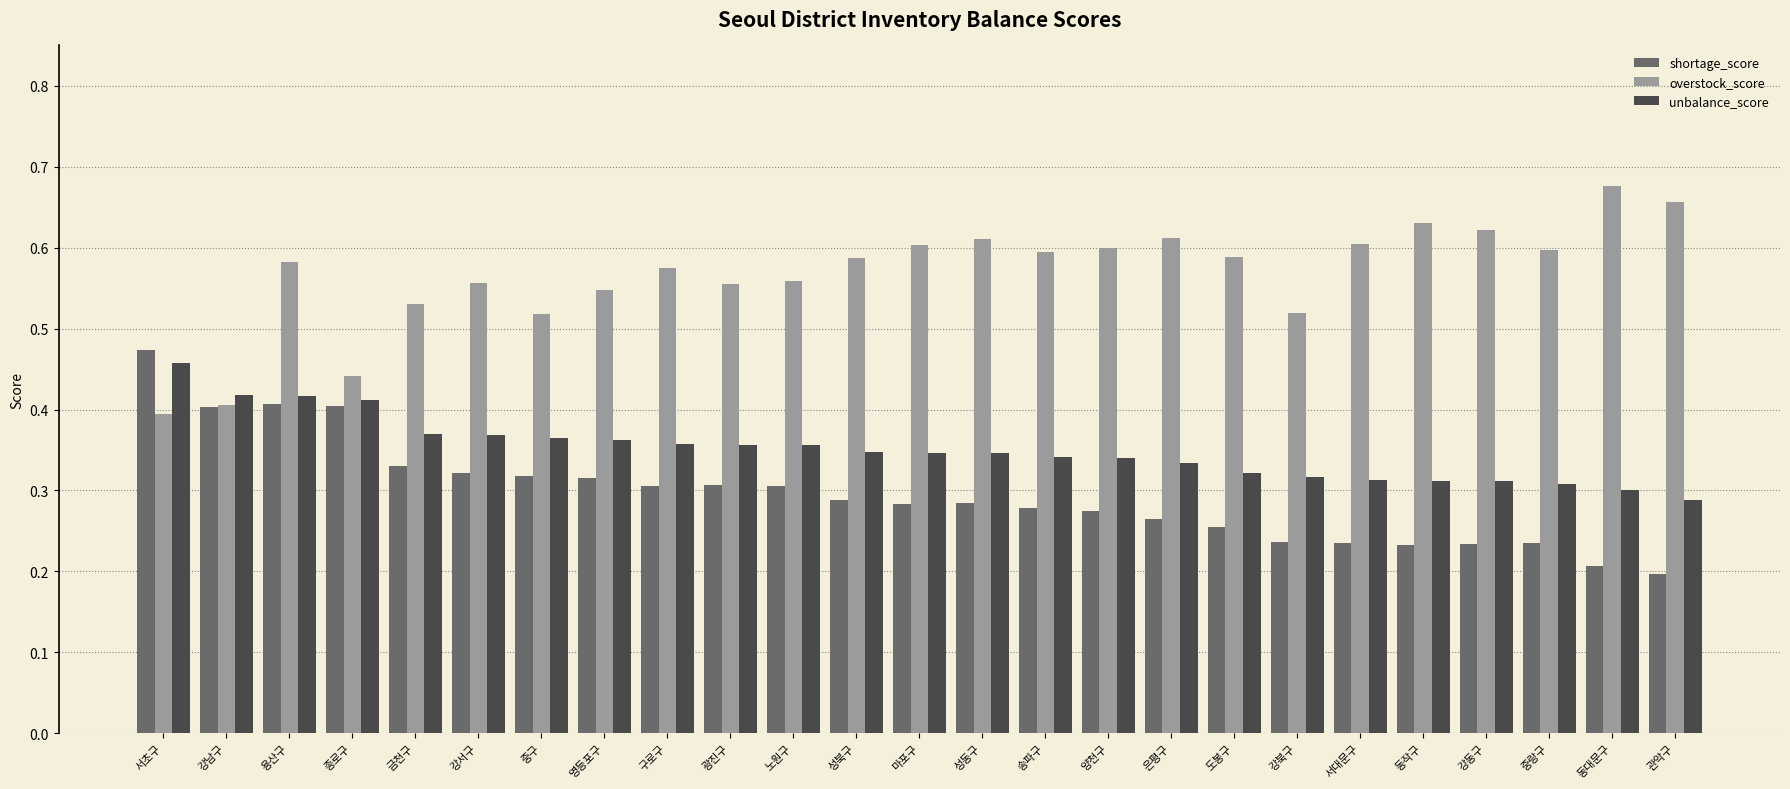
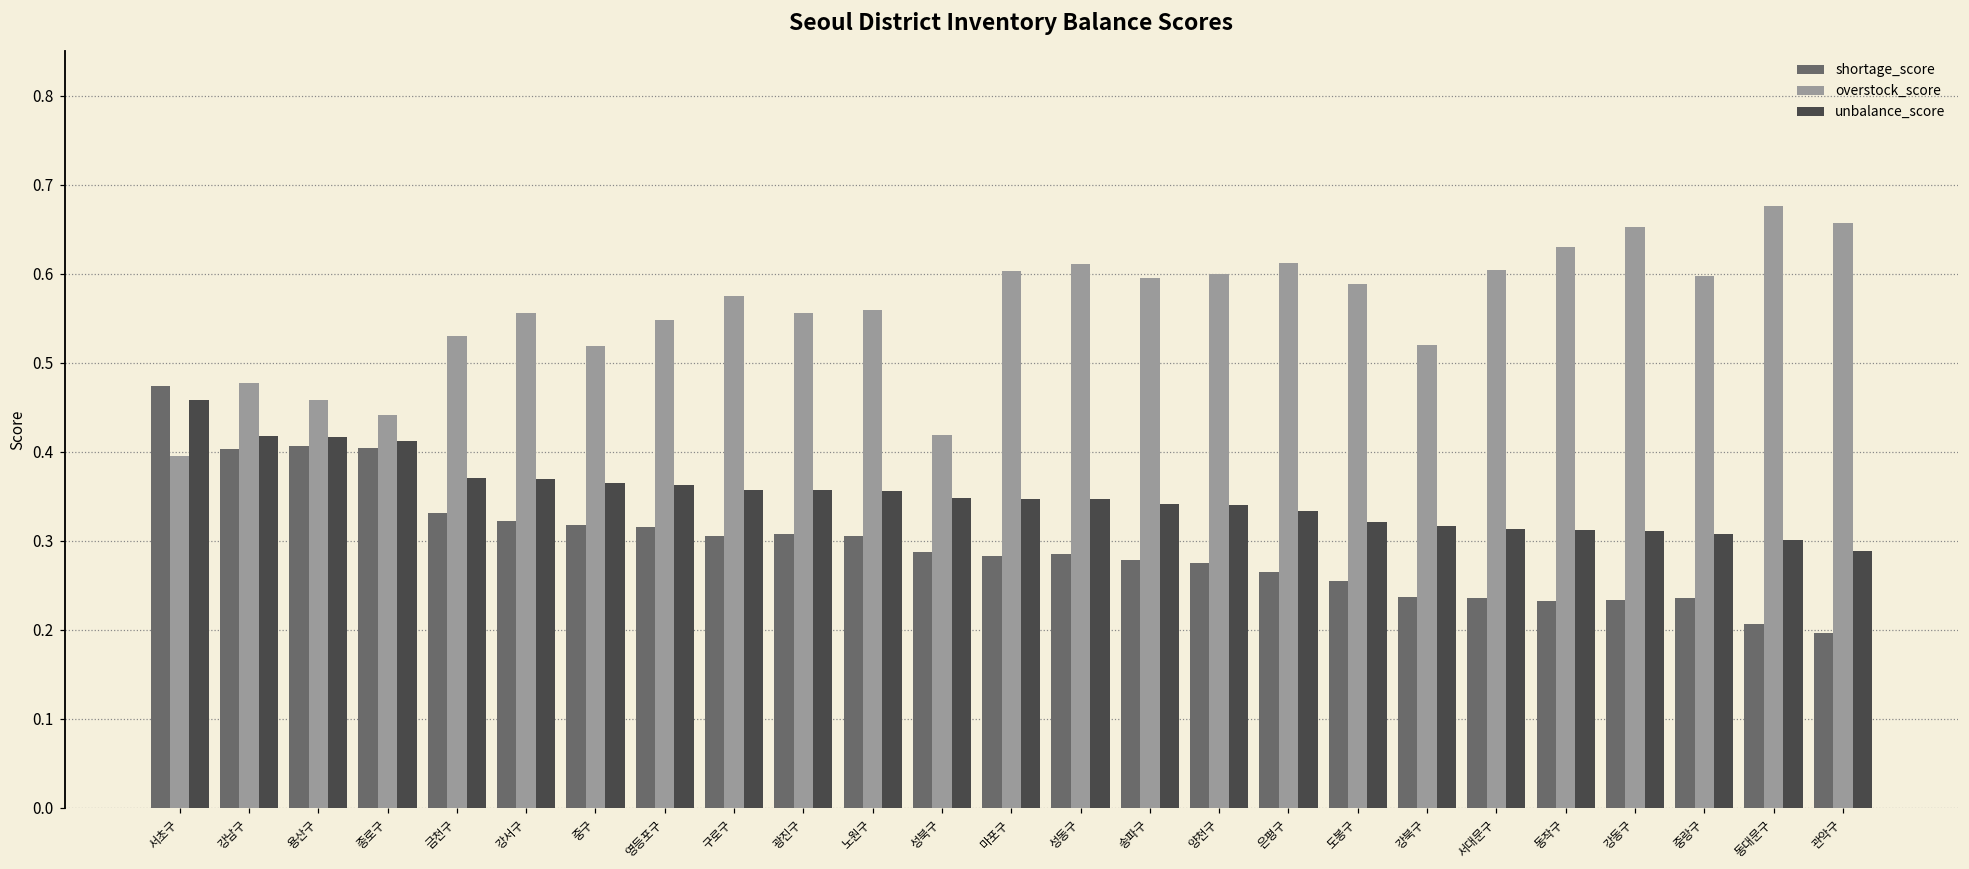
  {
    "overstock_score": {
      "서초구": 0.40,
-     "강남구": 0.41,
-     "용산구": 0.58,
+     "강남구": 0.48,
+     "용산구": 0.46,
      "종로구": 0.44,
      "금천구": 0.53,
      "강서구": 0.56,
      "중구": 0.52,
      "영등포구": 0.55,
      "구로구": 0.57,
      "광진구": 0.56,
      "노원구": 0.56,
-     "성북구": 0.59,
+     "성북구": 0.42,
      "마포구": 0.60,
      "성동구": 0.61,
      "송파구": 0.59,
      "양천구": 0.60,
      "은평구": 0.61,
      "도봉구": 0.59,
      "강북구": 0.52,
      "서대문구": 0.60,
      "동작구": 0.63,
-     "강동구": 0.62,
+     "강동구": 0.65,
      "중랑구": 0.60,
      "동대문구": 0.68,
      "관악구": 0.66
    }
  }
